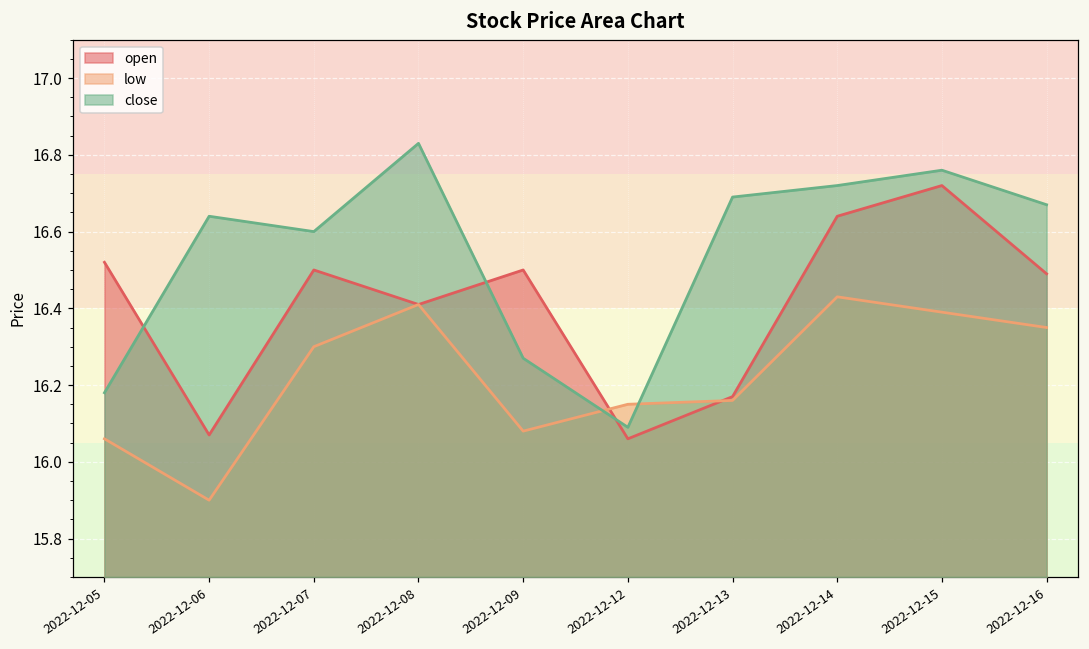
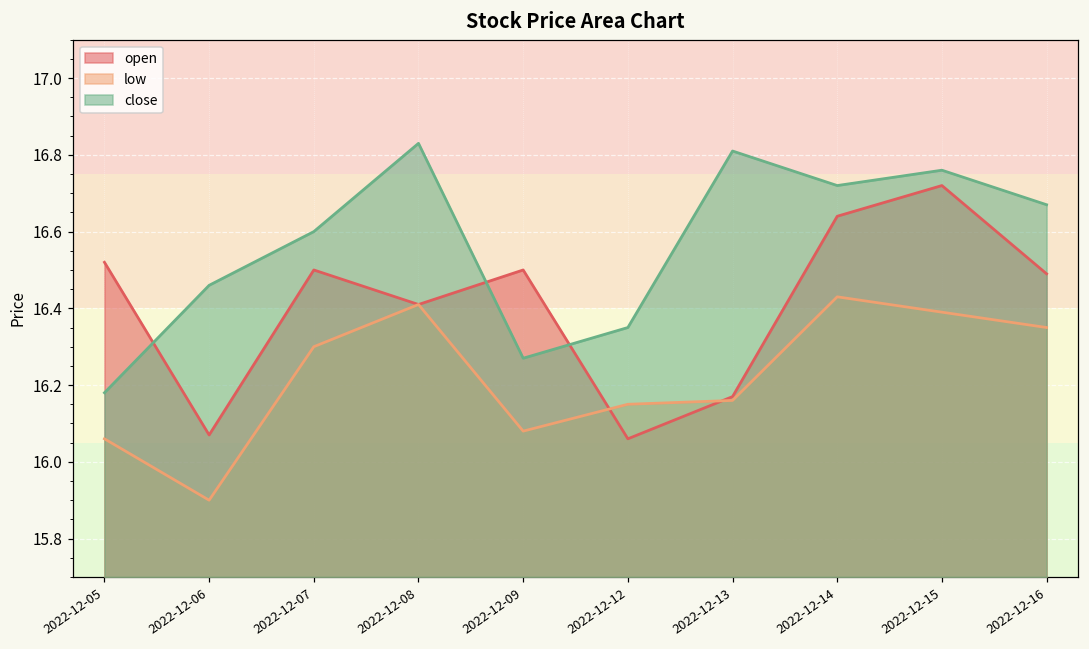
  {
    "open": {
      "2022-12-05": 16.52,
      "2022-12-06": 16.07,
      "2022-12-07": 16.50,
      "2022-12-09": 16.50,
      "2022-12-12": 16.06,
      "2022-12-13": 16.17,
      "2022-12-14": 16.64,
      "2022-12-15": 16.72,
      "2022-12-16": 16.49
    },
    "low": {
      "2022-12-05": 16.06,
      "2022-12-06": 15.90,
      "2022-12-07": 16.30,
      "2022-12-09": 16.08,
      "2022-12-12": 16.15,
      "2022-12-13": 16.16,
      "2022-12-14": 16.43,
      "2022-12-15": 16.39,
      "2022-12-16": 16.35
    },
    "close": {
      "2022-12-05": 16.18,
-     "2022-12-06": 16.64,
+     "2022-12-06": 16.46,
      "2022-12-07": 16.60,
      "2022-12-08": 16.83,
      "2022-12-09": 16.27,
-     "2022-12-12": 16.09,
-     "2022-12-13": 16.69,
+     "2022-12-12": 16.35,
+     "2022-12-13": 16.81,
      "2022-12-14": 16.72,
      "2022-12-15": 16.76,
      "2022-12-16": 16.67
    }
  }
